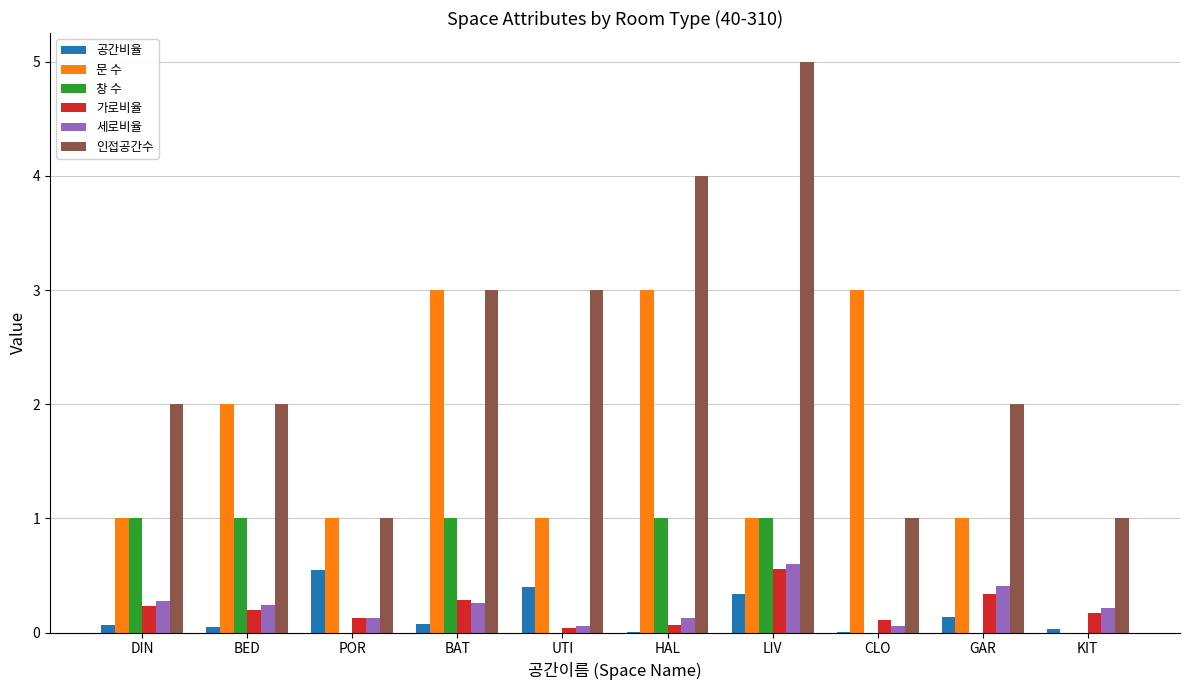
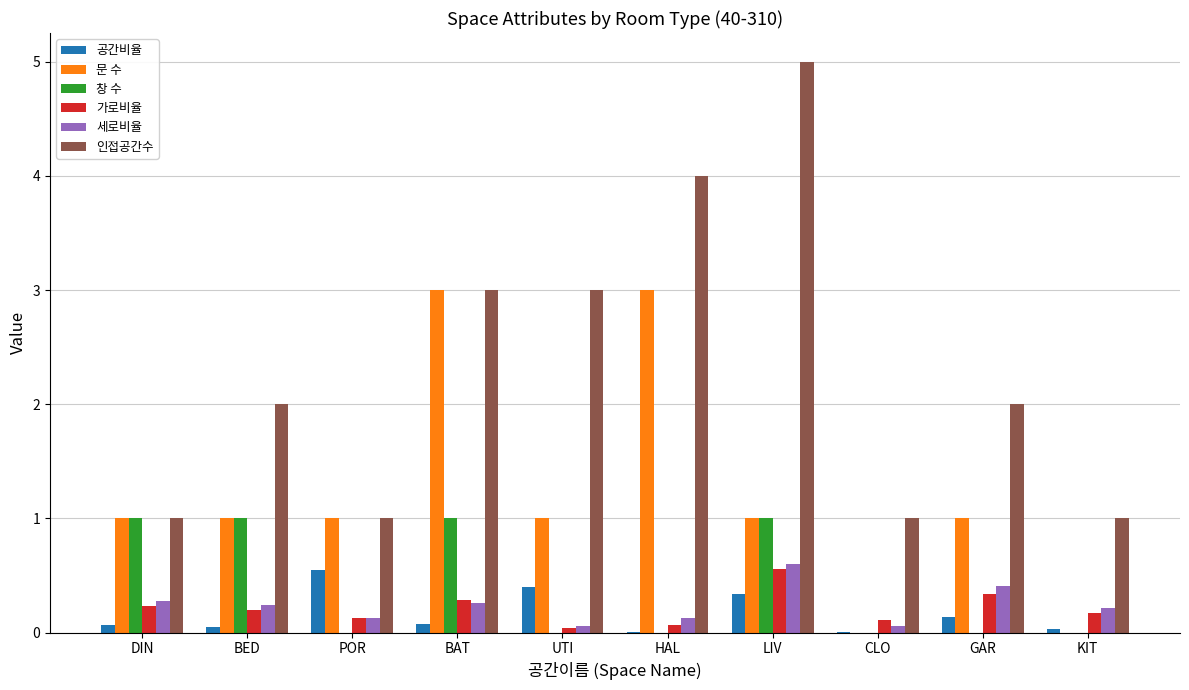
  {
    "공간비율": {
      "DIN": 0.06,
      "BED": 0.05,
      "POR": 0.55,
      "BAT": 0.07,
      "UTI": 0.40,
      "LIV": 0.34,
      "GAR": 0.14,
      "KIT": 0.04
    },
    "문 수": {
      "DIN": 1,
-     "BED": 2,
+     "BED": 1,
      "POR": 1,
      "BAT": 3,
      "UTI": 1,
      "HAL": 3,
      "LIV": 1,
-     "CLO": 3,
+     "CLO": 0,
      "GAR": 1,
      "KIT": 0
    },
    "창 수": {
      "DIN": 1,
      "BED": 1,
      "POR": 0,
      "BAT": 1,
      "UTI": 0,
-     "HAL": 1,
+     "HAL": 0,
      "LIV": 1,
      "CLO": 0,
      "GAR": 0,
      "KIT": 0
    },
    "가로비율": {
      "DIN": 0.23,
      "BED": 0.20,
      "POR": 0.13,
      "BAT": 0.29,
      "UTI": 0.04,
      "HAL": 0.07,
      "LIV": 0.56,
      "CLO": 0.11,
      "GAR": 0.34,
      "KIT": 0.17
    },
    "세로비율": {
      "DIN": 0.27,
      "BED": 0.25,
      "POR": 0.13,
      "BAT": 0.26,
      "UTI": 0.06,
      "HAL": 0.13,
      "LIV": 0.60,
      "CLO": 0.06,
      "GAR": 0.41,
      "KIT": 0.22
    },
    "인접공간수": {
-     "DIN": 2,
+     "DIN": 1,
      "BED": 2,
      "POR": 1,
      "BAT": 3,
      "UTI": 3,
      "HAL": 4,
      "LIV": 5,
      "CLO": 1,
      "GAR": 2,
      "KIT": 1
    }
  }
